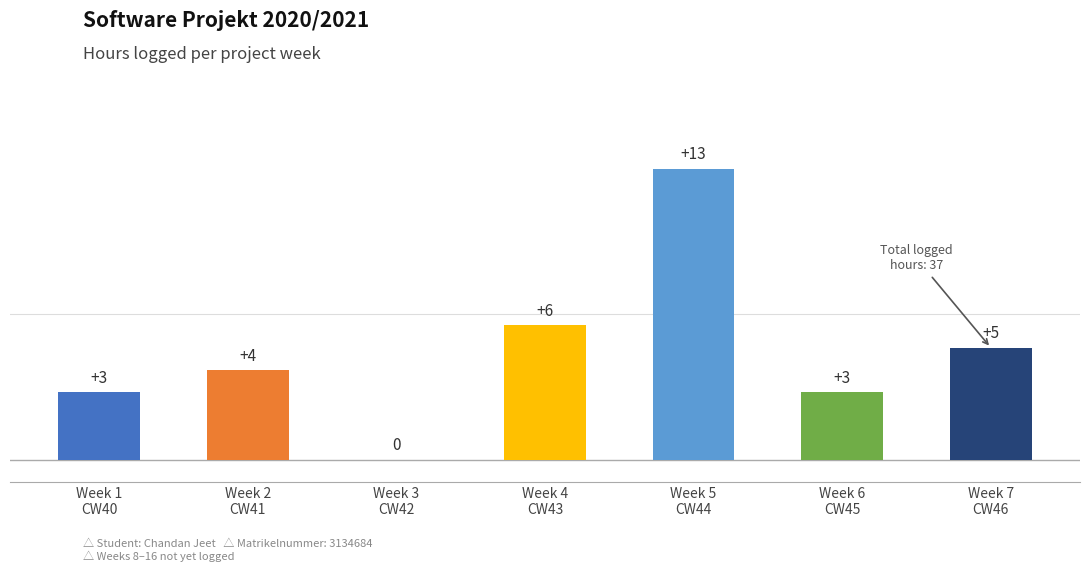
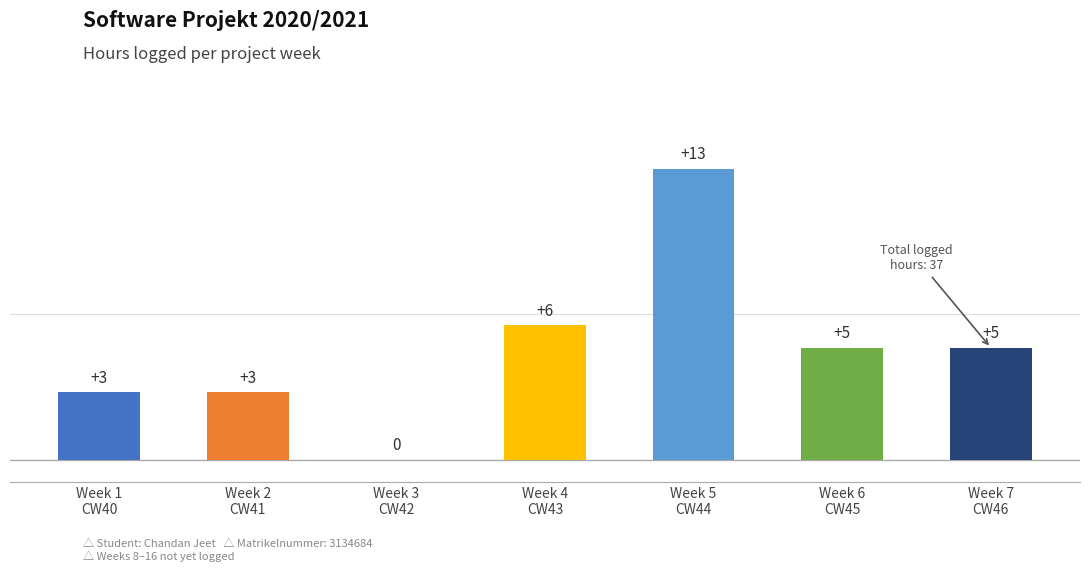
  {
    "Week 1 CW40": "+3",
-   "Week 2 CW41": "+4",
+   "Week 2 CW41": "+3",
    "Week 3 CW42": "0",
    "Week 4 CW43": "+6",
    "Week 5 CW44": "+13",
-   "Week 6 CW45": "+3"
+   "Week 6 CW45": "+5"
  }
